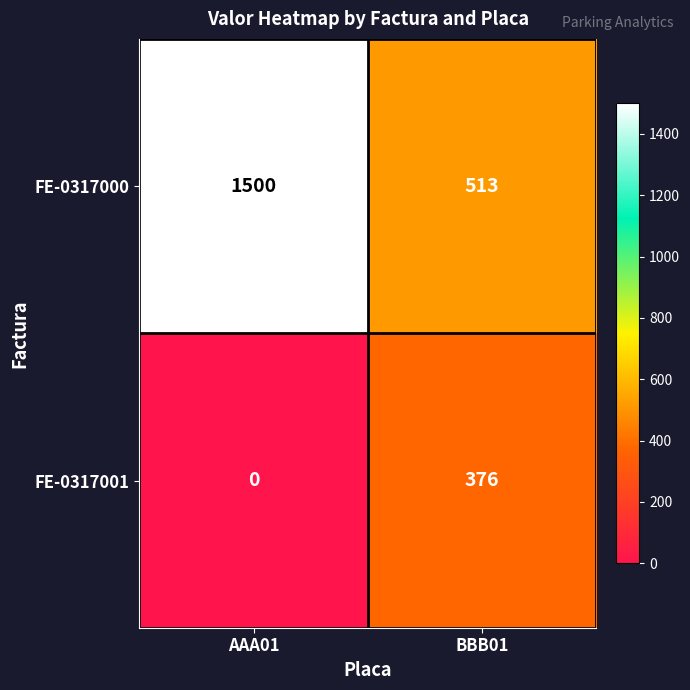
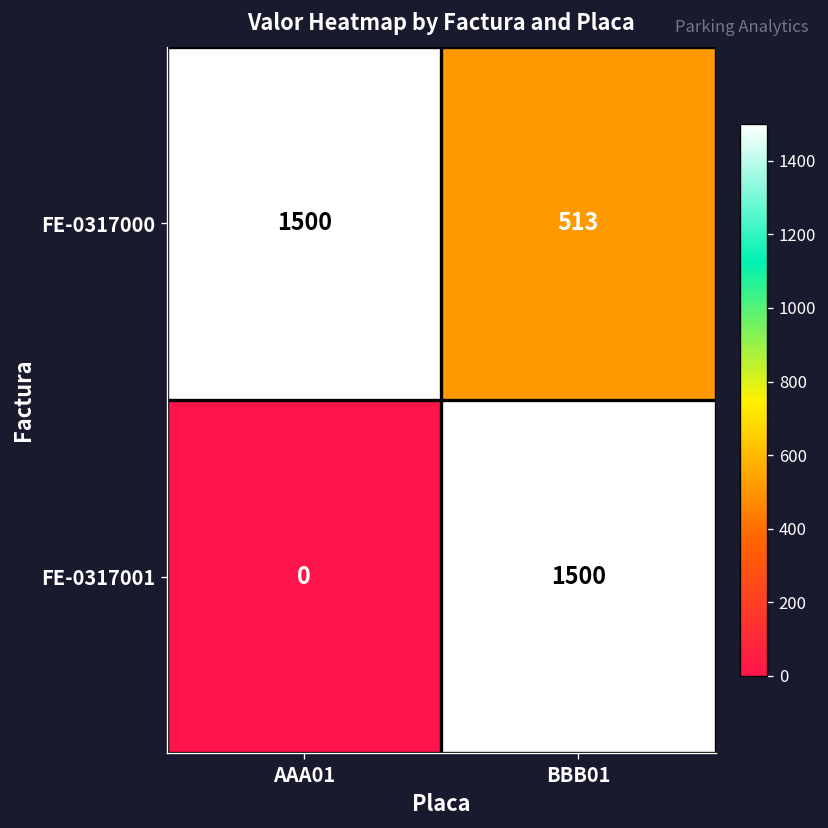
  {
    "FE-0317000": {
      "AAA01": 1500,
      "BBB01": 513
    },
    "FE-0317001": {
      "AAA01": 0,
-     "BBB01": 376
+     "BBB01": 1500
    }
  }
